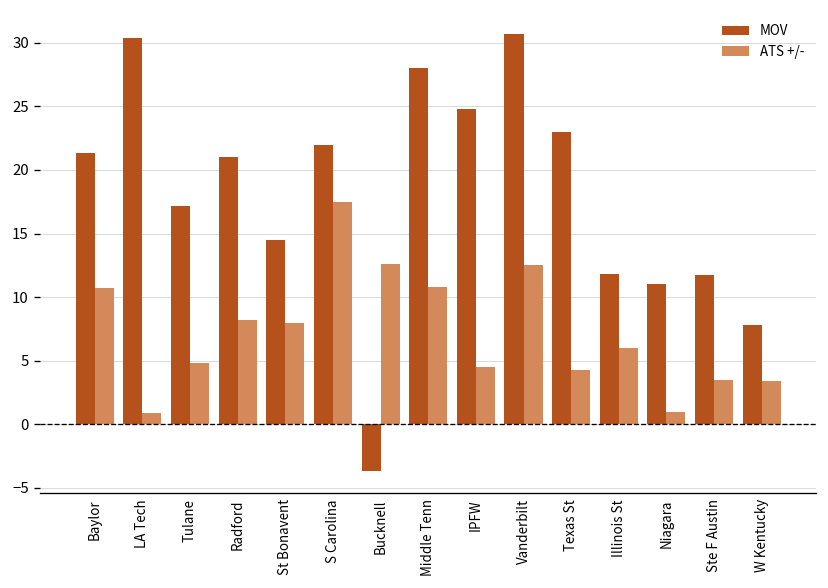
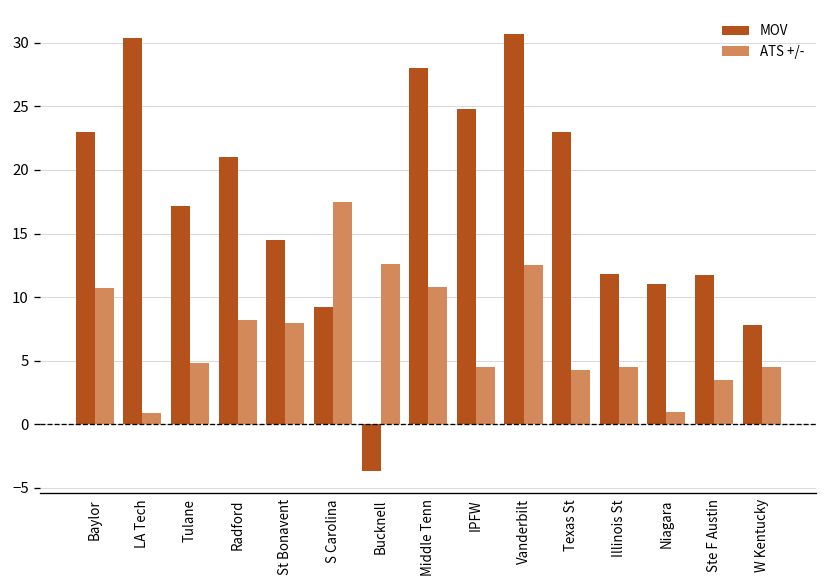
  {
    "MOV": {
-     "Baylor": 21.3,
+     "Baylor": 23.0,
      "LA Tech": 30.4,
      "Tulane": 17.2,
      "Radford": 21.0,
      "St Bonavent": 14.5,
-     "S Carolina": 22.0,
+     "S Carolina": 9.2,
      "Bucknell": -3.7,
      "Middle Tenn": 28.0,
      "IPFW": 24.8,
      "Vanderbilt": 30.7,
      "Texas St": 23.0,
      "Illinois St": 11.8,
      "Niagara": 11.0,
      "Ste F Austin": 11.7,
      "W Kentucky": 7.8
    },
    "ATS +/-": {
      "Baylor": 10.7,
      "LA Tech": 0.9,
      "Tulane": 4.8,
      "Radford": 8.2,
      "St Bonavent": 8.0,
      "S Carolina": 17.5,
      "Bucknell": 12.6,
      "Middle Tenn": 10.8,
      "IPFW": 4.5,
      "Vanderbilt": 12.5,
      "Texas St": 4.3,
-     "Illinois St": 6.0,
+     "Illinois St": 4.5,
      "Niagara": 1.0,
      "Ste F Austin": 3.5,
-     "W Kentucky": 3.4
+     "W Kentucky": 4.5
    }
  }
